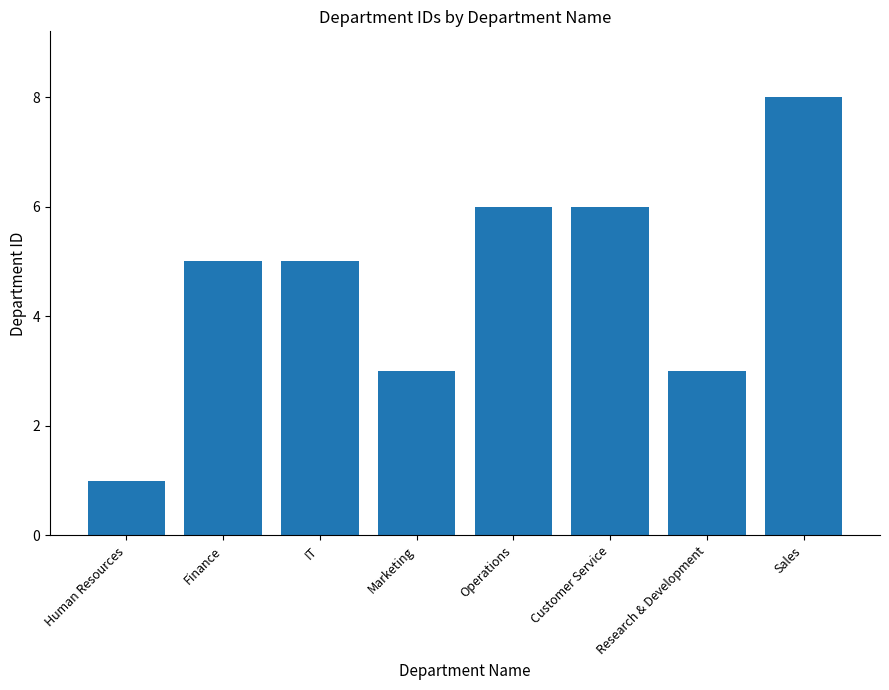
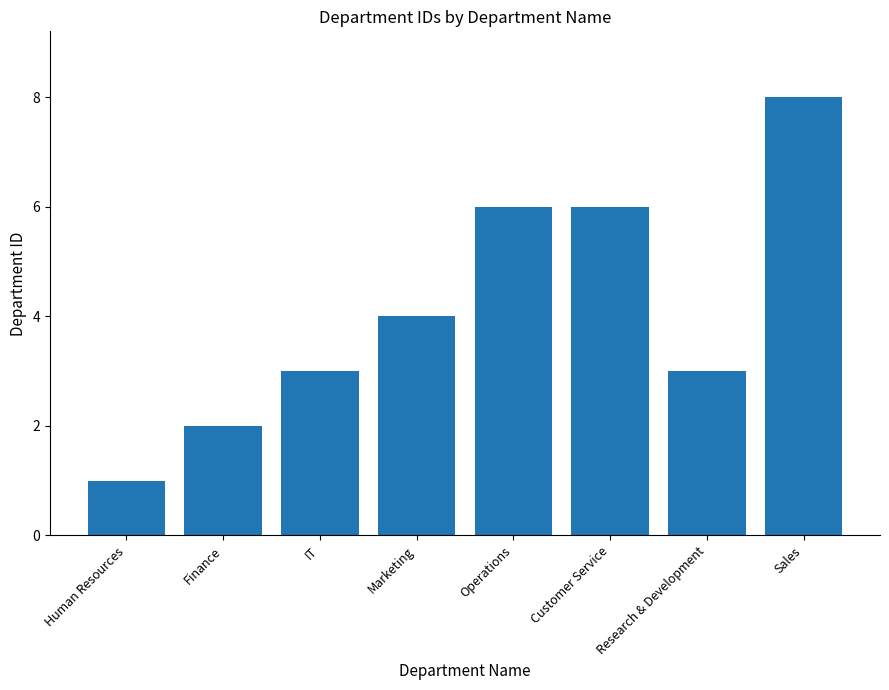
  {
    "Human Resources": 1,
-   "Finance": 5,
-   "IT": 5,
-   "Marketing": 3,
+   "Finance": 2,
+   "IT": 3,
+   "Marketing": 4,
    "Operations": 6,
    "Customer Service": 6,
    "Research & Development": 3,
    "Sales": 8
  }
